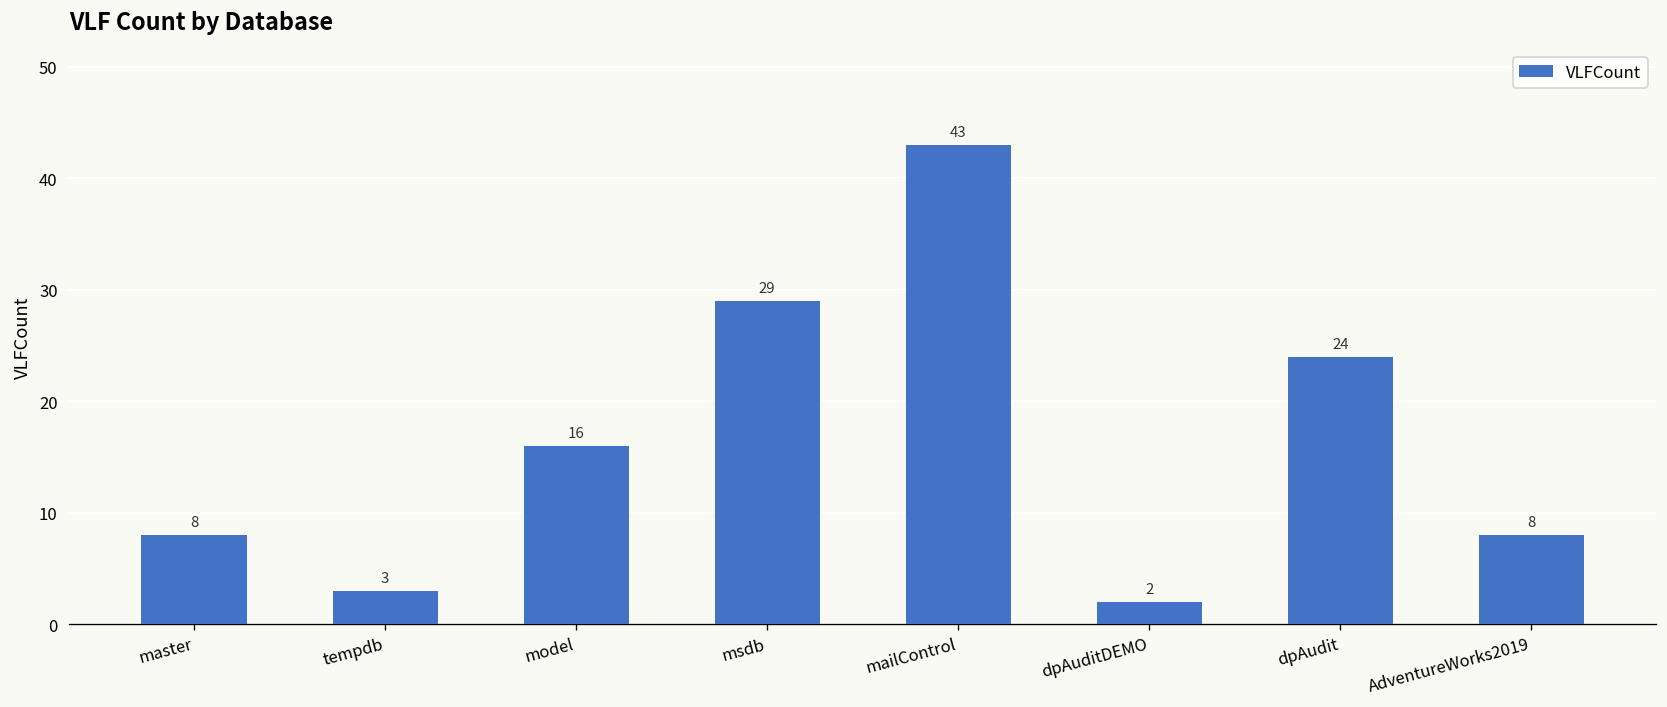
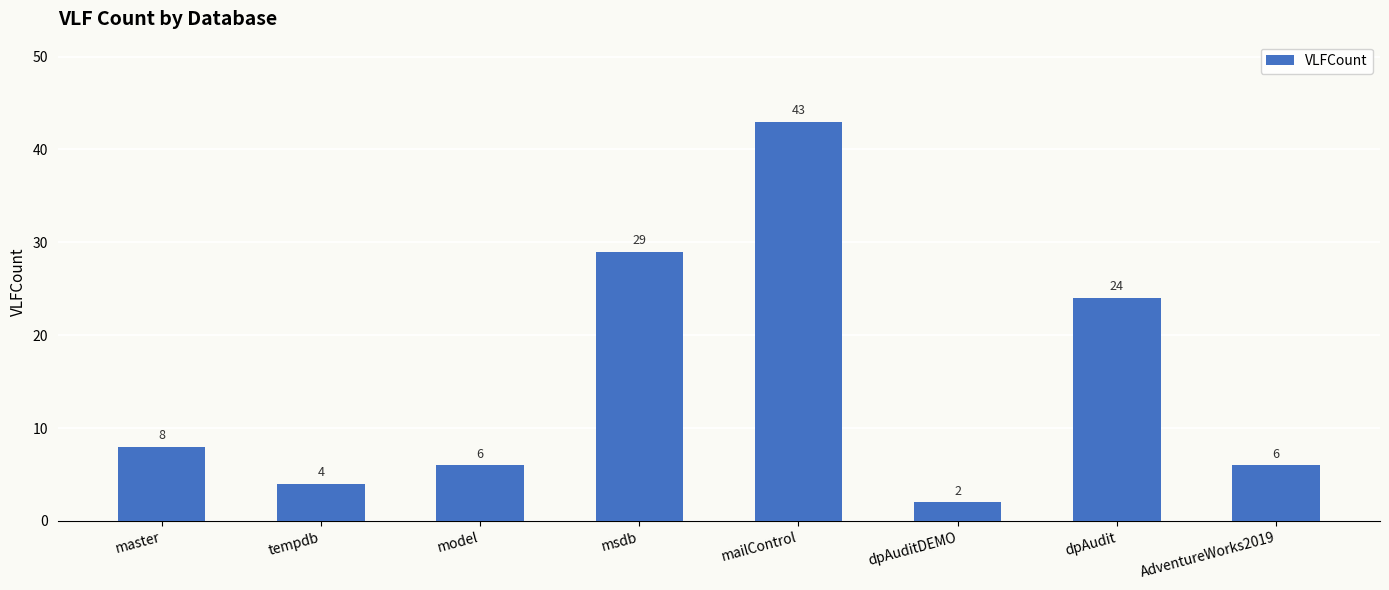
  {
    "master": 8,
-   "tempdb": 3,
-   "model": 16,
+   "tempdb": 4,
+   "model": 6,
    "msdb": 29,
    "mailControl": 43,
    "dpAuditDEMO": 2,
    "dpAudit": 24,
-   "AdventureWorks2019": 8
+   "AdventureWorks2019": 6
  }
